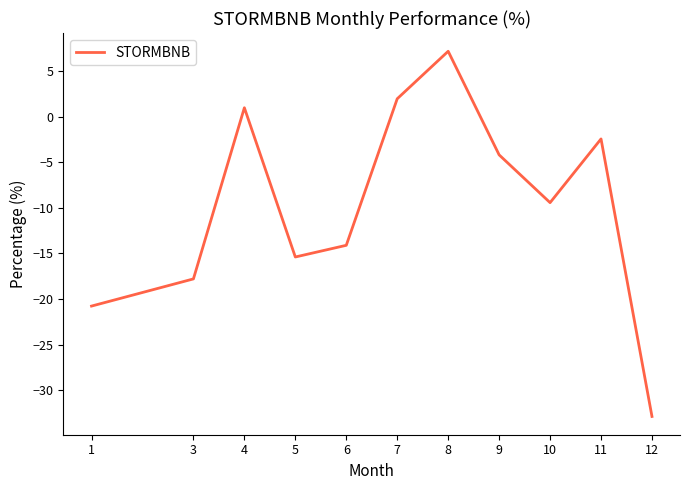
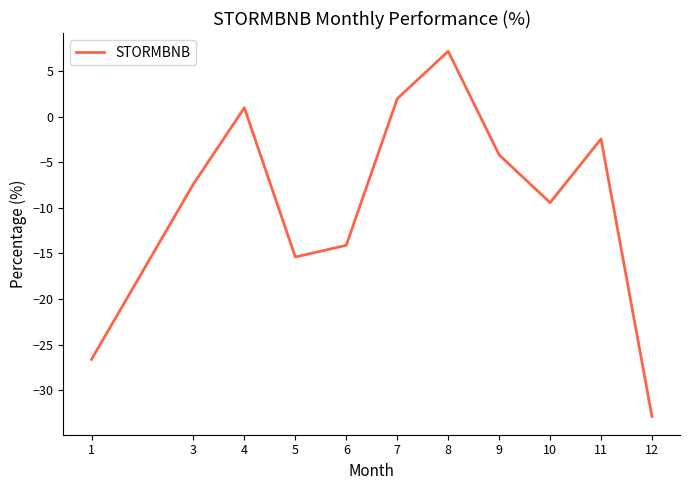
  {
-   "1": -21,
-   "3": -18,
+   "1": -27,
+   "3": -7,
    "4": 1,
    "5": -15,
    "6": -14,
    "7": 2,
    "8": 7,
    "9": -4,
    "10": -9,
    "11": -2,
    "12": -33
  }
